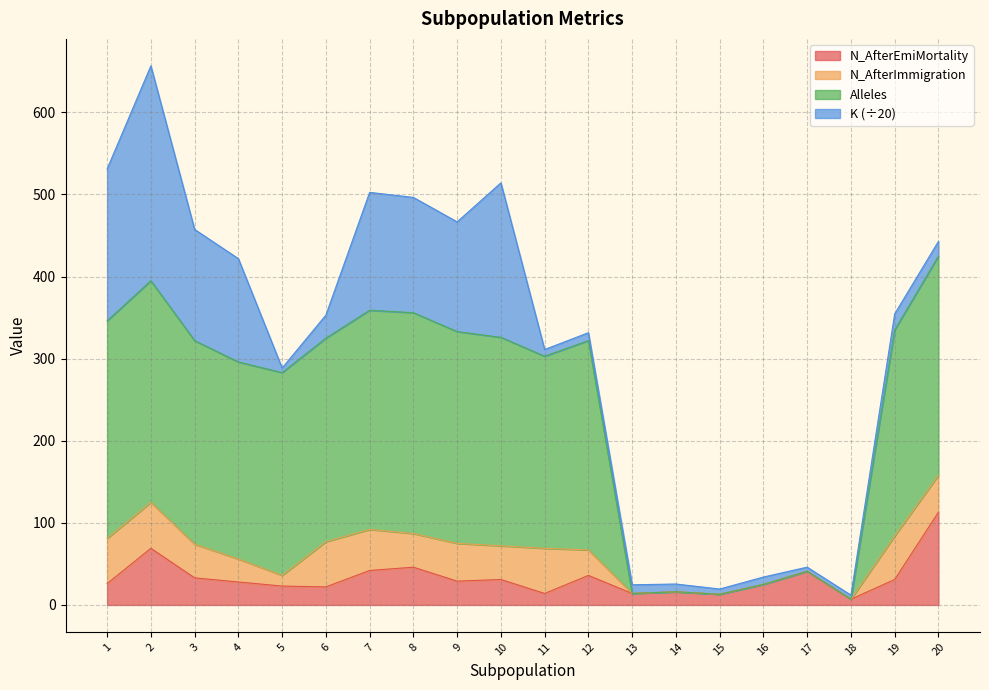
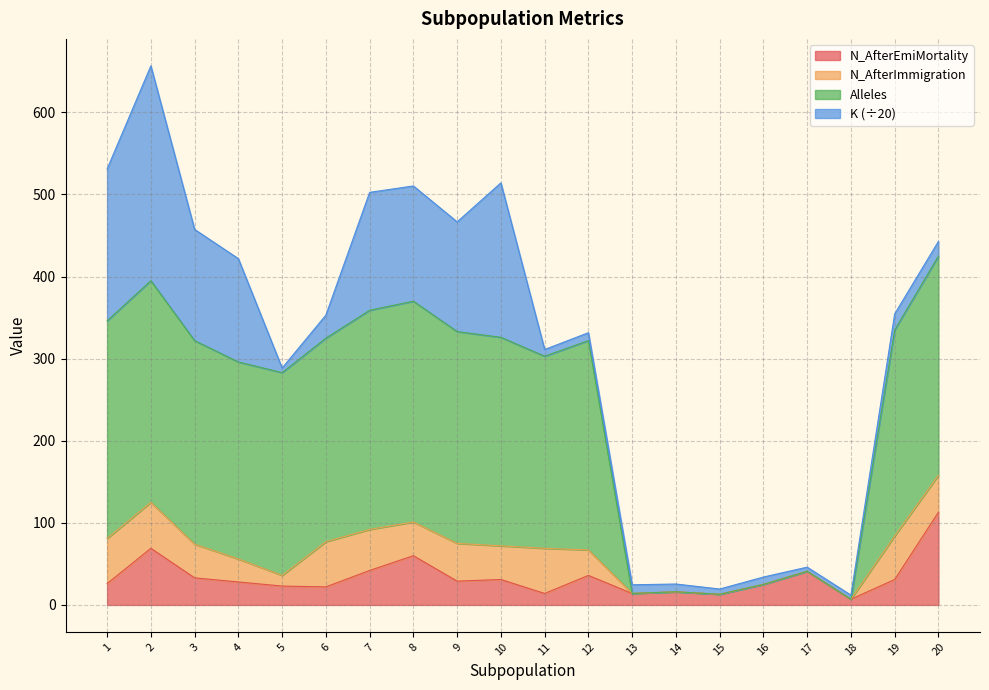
  {
    "N_AfterEmiMortality": {
      "1": 30,
      "2": 70,
      "3": 30,
      "4": 30,
      "5": 20,
      "6": 20,
      "7": 40,
-     "8": 50,
+     "8": 60,
      "9": 30,
      "10": 30,
      "11": 10,
      "12": 40,
      "19": 30,
      "20": 110
    },
    "N_AfterImmigration": {
      "1": 60,
      "2": 60,
      "3": 40,
      "4": 30,
      "5": 10,
      "6": 60,
      "7": 50,
      "8": 40,
      "9": 50,
      "10": 40,
      "11": 60,
      "12": 30,
      "19": 50,
      "20": 50
    },
    "Alleles": {
      "1": 270,
      "2": 270,
      "3": 250,
      "4": 240,
      "5": 250,
      "6": 250,
      "7": 270,
      "8": 270,
      "9": 260,
      "10": 250,
      "11": 230,
      "12": 260,
      "19": 250,
      "20": 270
    },
    "K (÷20)": {
      "1": 190,
      "2": 260,
      "3": 140,
      "4": 130,
      "5": 10,
      "6": 30,
      "7": 140,
      "8": 140,
      "9": 130,
      "10": 190,
      "11": 10,
      "12": 10,
      "13": 10,
      "14": 10,
      "15": 10,
      "16": 10,
      "17": 10,
      "18": 0,
      "19": 20,
      "20": 20
    }
  }
